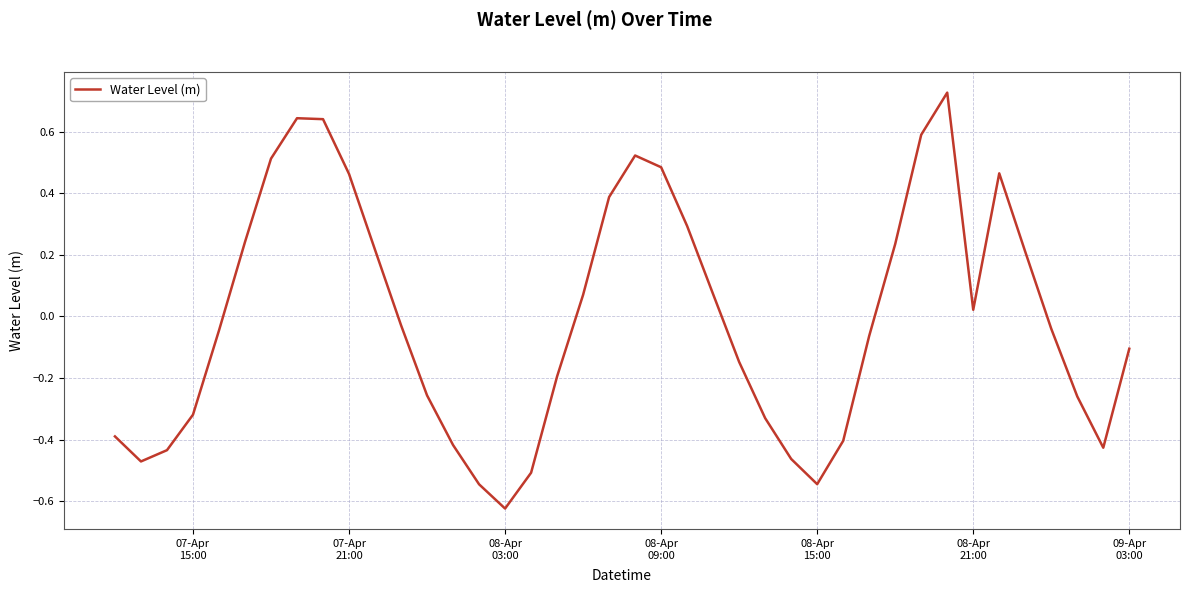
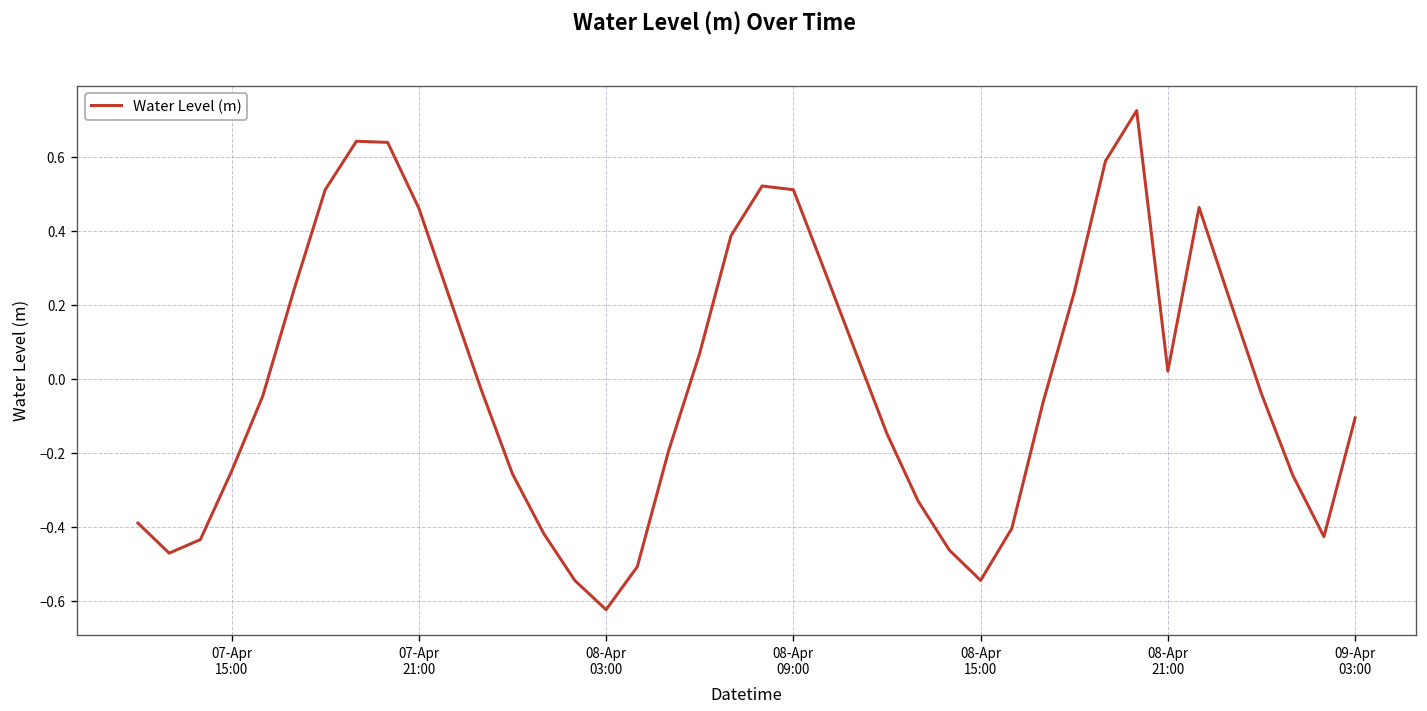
  {
-   "07-Apr 15:00": -0.32,
+   "07-Apr 15:00": -0.25,
    "07-Apr 21:00": 0.46,
    "08-Apr 03:00": -0.62,
-   "08-Apr 09:00": 0.48,
+   "08-Apr 09:00": 0.51,
    "08-Apr 15:00": -0.54,
    "08-Apr 21:00": 0.02,
    "09-Apr 03:00": -0.10
  }
